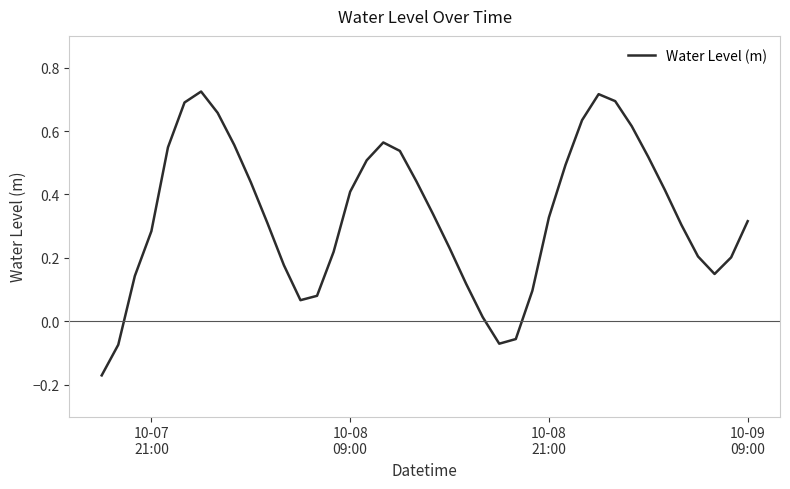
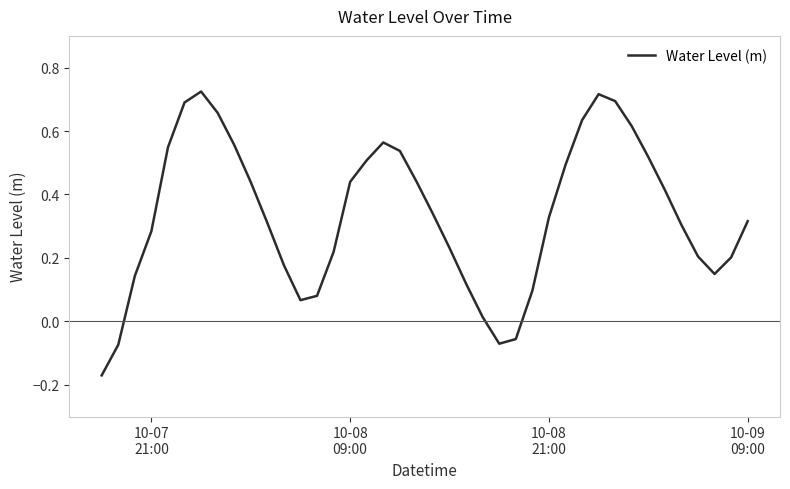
  {
    "10-07 21:00": 0.28,
-   "10-08 09:00": 0.41,
+   "10-08 09:00": 0.44,
    "10-08 21:00": 0.33,
    "10-09 09:00": 0.32
  }
